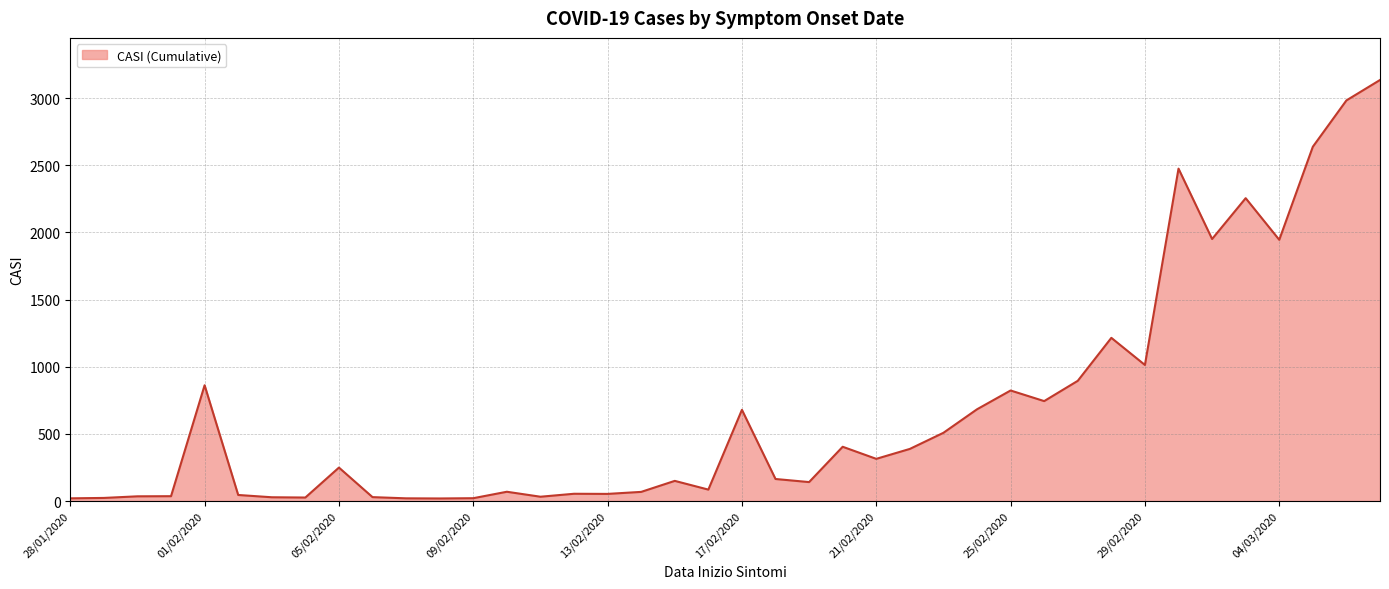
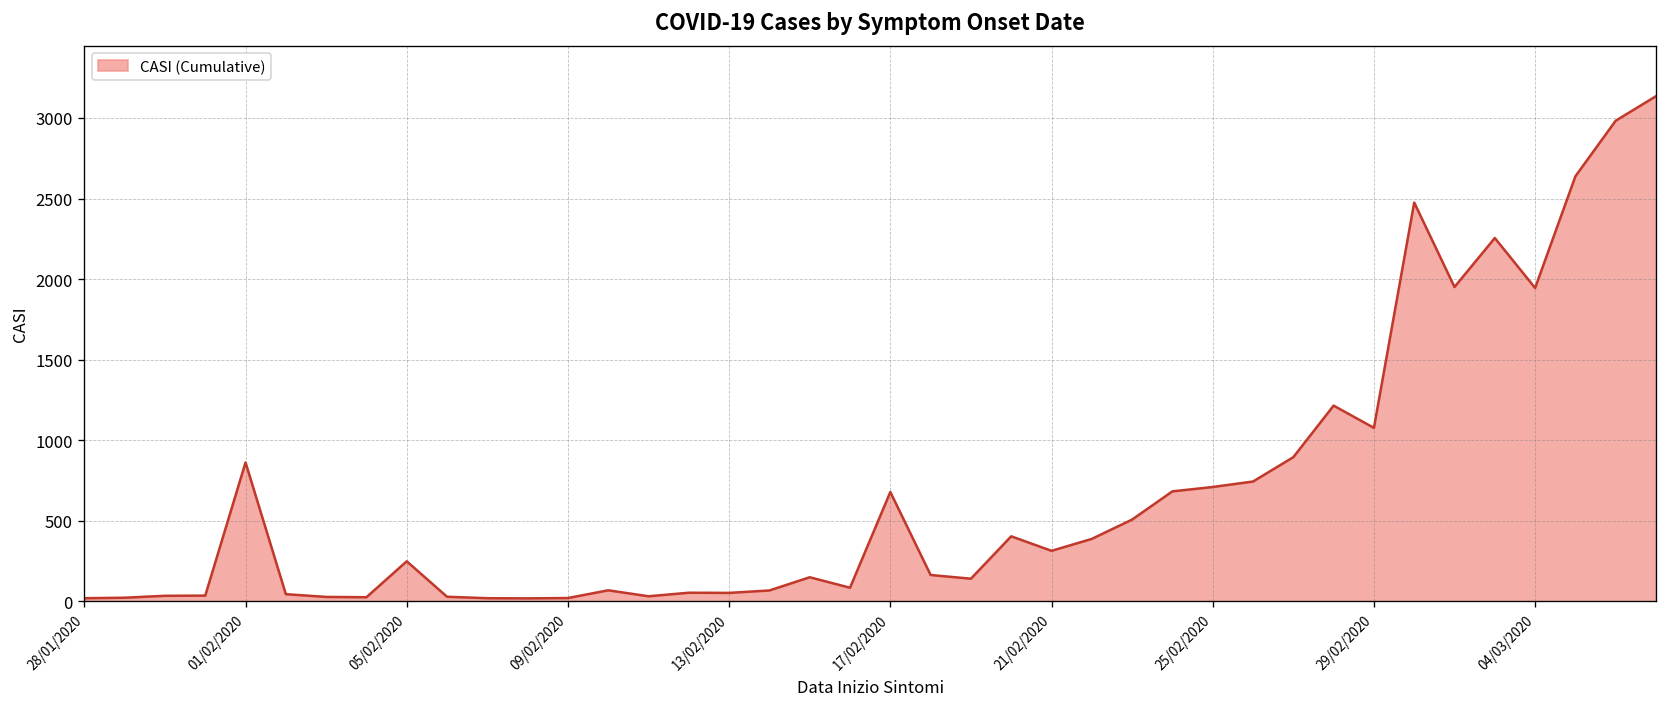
  {
    "28/01/2020": 20,
    "01/02/2020": 860,
    "05/02/2020": 250,
    "09/02/2020": 20,
    "13/02/2020": 50,
    "17/02/2020": 680,
    "21/02/2020": 310,
-   "25/02/2020": 820,
-   "29/02/2020": 1010,
+   "25/02/2020": 710,
+   "29/02/2020": 1080,
    "04/03/2020": 1950
  }
